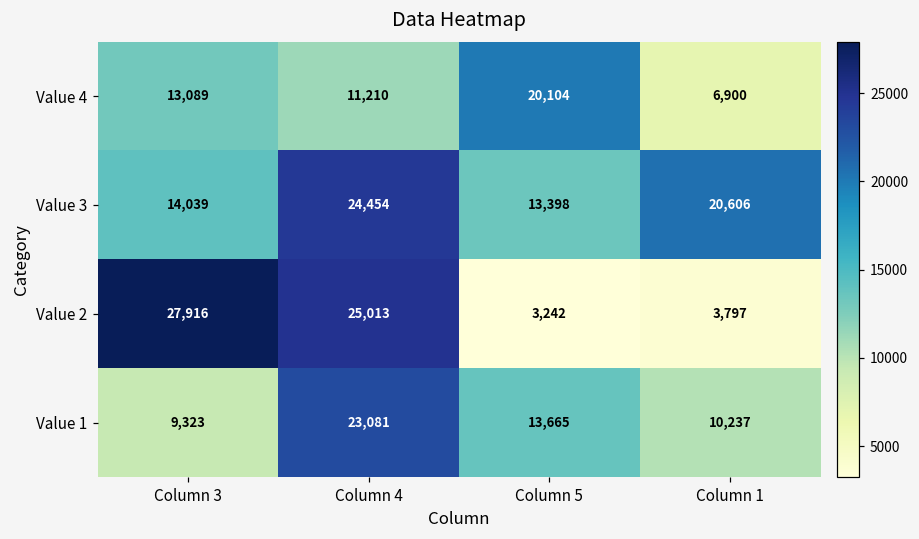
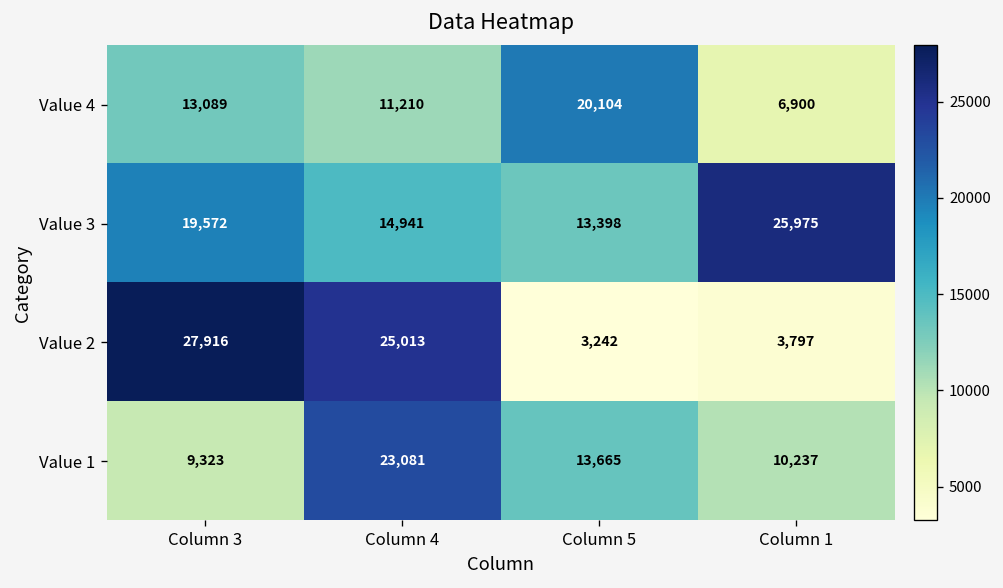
  {
    "Value 4": {
      "Column 3": "13,089",
      "Column 4": "11,210",
      "Column 5": "20,104",
      "Column 1": "6,900"
    },
    "Value 3": {
-     "Column 3": "14,039",
-     "Column 4": "24,454",
+     "Column 3": "19,572",
+     "Column 4": "14,941",
      "Column 5": "13,398",
-     "Column 1": "20,606"
+     "Column 1": "25,975"
    },
    "Value 2": {
      "Column 3": "27,916",
      "Column 4": "25,013",
      "Column 5": "3,242",
      "Column 1": "3,797"
    },
    "Value 1": {
      "Column 3": "9,323",
      "Column 4": "23,081",
      "Column 5": "13,665",
      "Column 1": "10,237"
    }
  }
